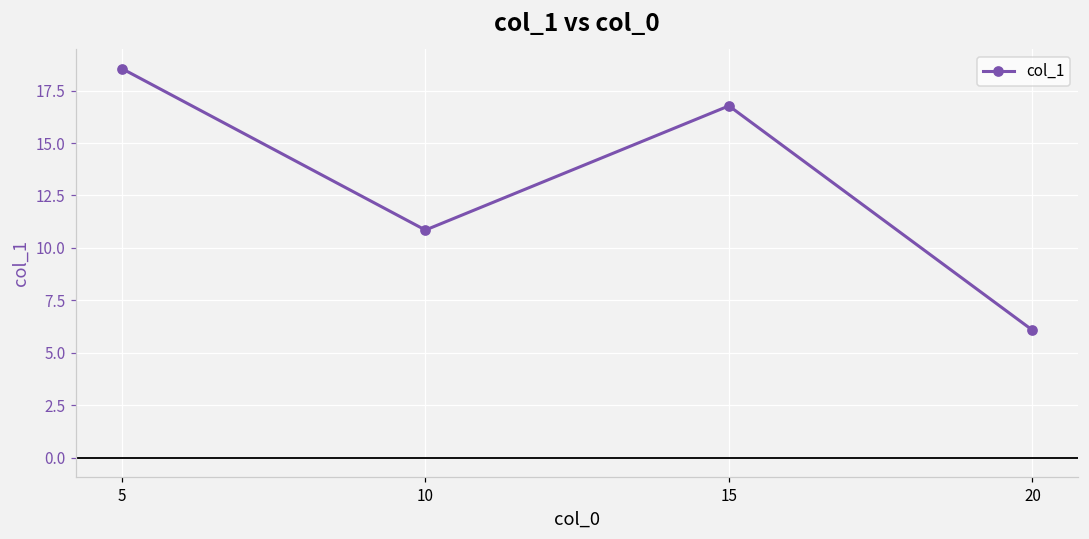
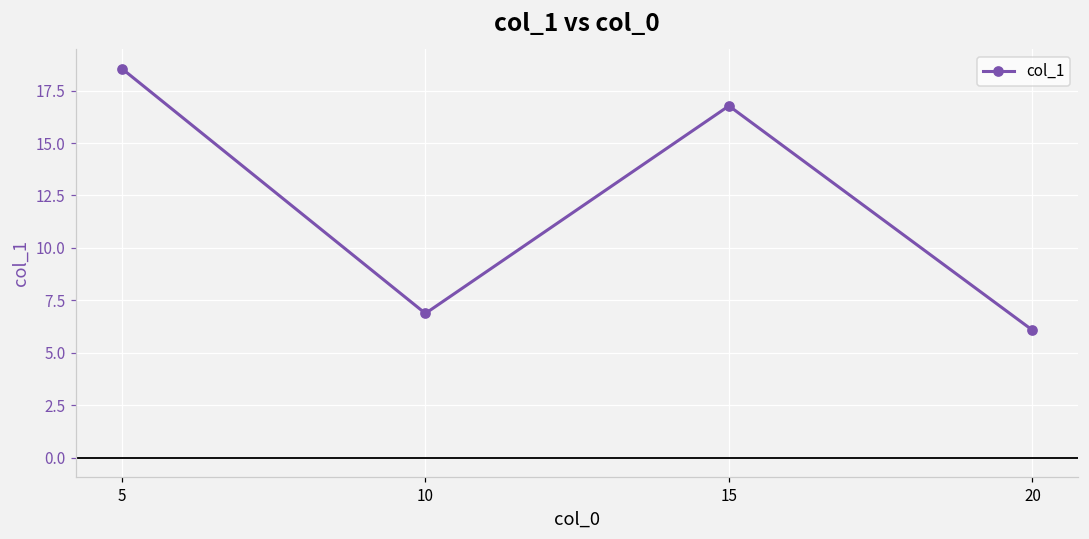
  {
    "5": 18.6,
-   "10": 10.9,
+   "10": 6.9,
    "15": 16.8,
    "20": 6.1
  }
